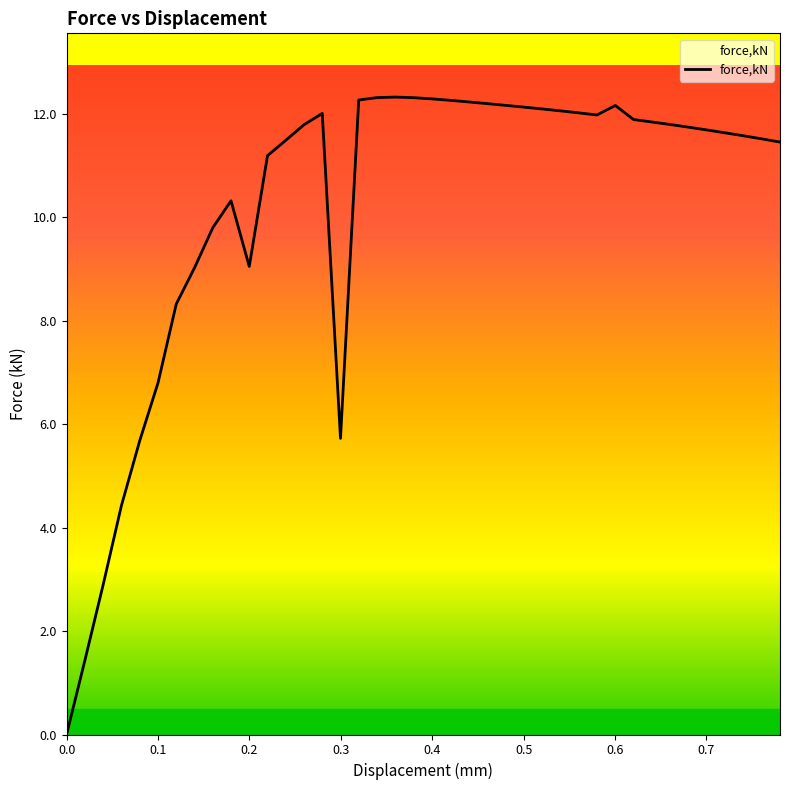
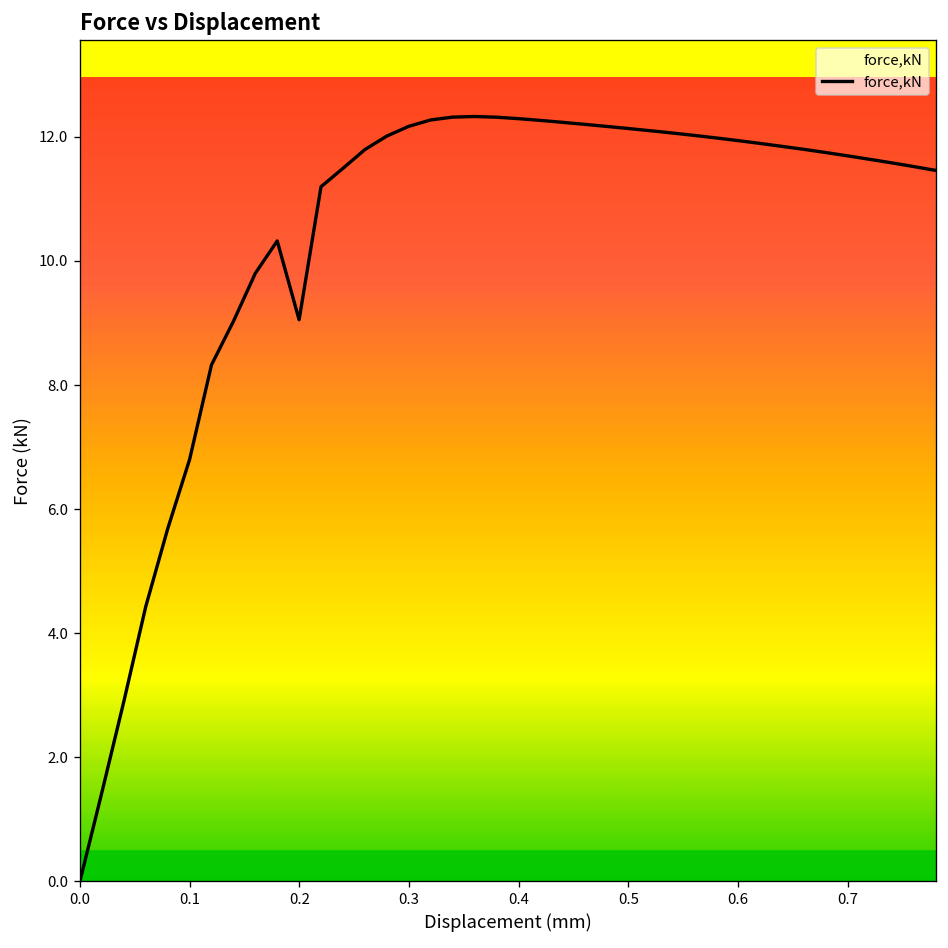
  {
    "0.1": 6.8,
    "0.2": 9.1,
-   "0.3": 5.7,
+   "0.3": 12.2,
    "0.5": 12.1,
-   "0.6": 12.2
+   "0.6": 11.9
  }
